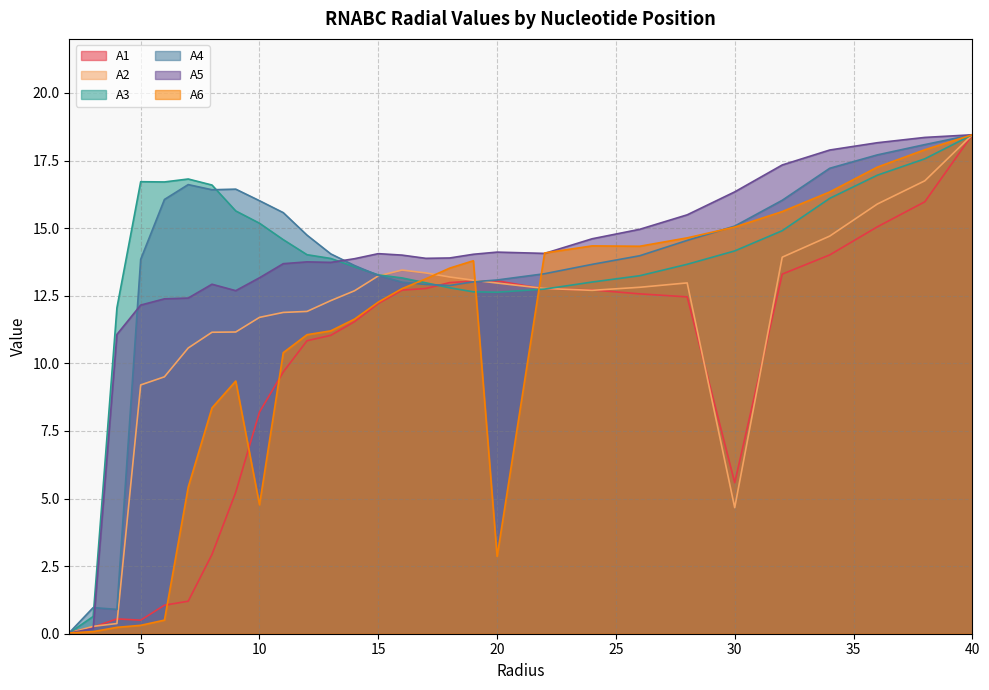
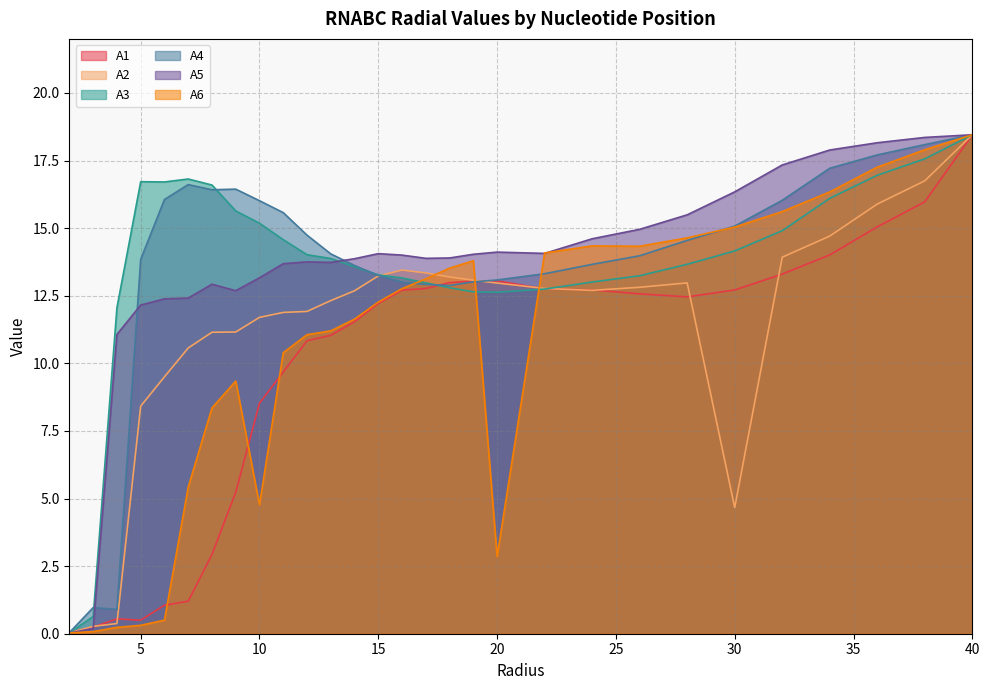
  {
    "A1": {
      "5": 0.5,
-     "10": 8.2,
-     "30": 5.6
+     "10": 8.5,
+     "30": 12.7
    },
    "A2": {
-     "5": 9.2,
+     "5": 8.4,
      "10": 11.7,
      "30": 4.7
    },
    "A6": {
      "5": 0.3,
      "10": 4.8,
      "20": 2.9
    }
  }
